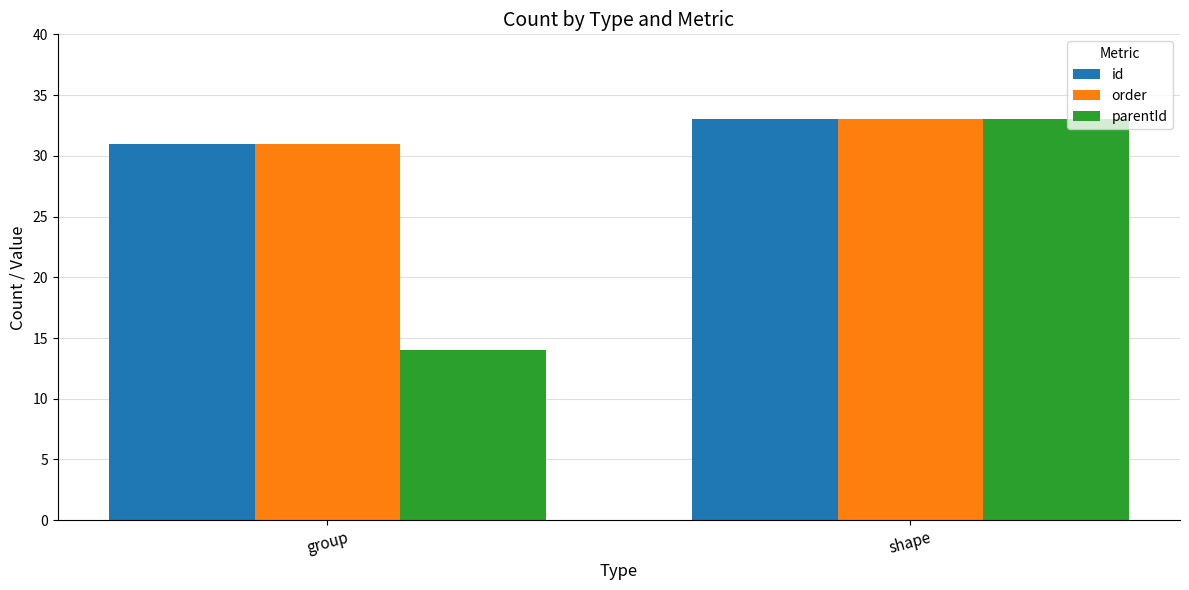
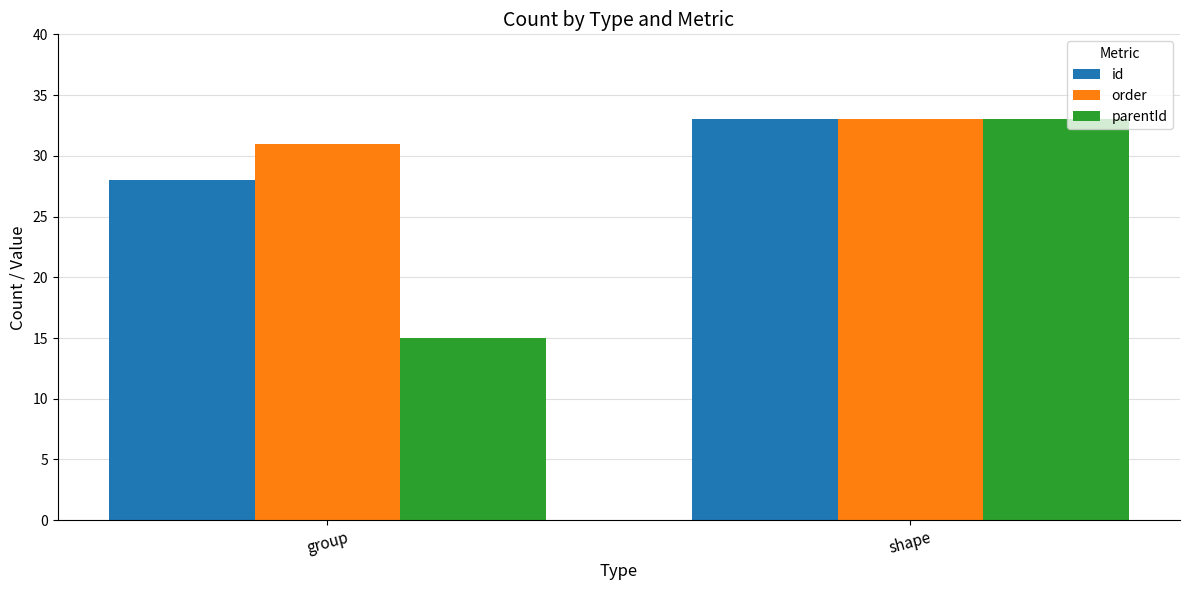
  {
    "id": {
-     "group": 31,
+     "group": 28,
      "shape": 33
    },
    "order": {
      "group": 31,
      "shape": 33
    },
    "parentId": {
-     "group": 14,
+     "group": 15,
      "shape": 33
    }
  }
